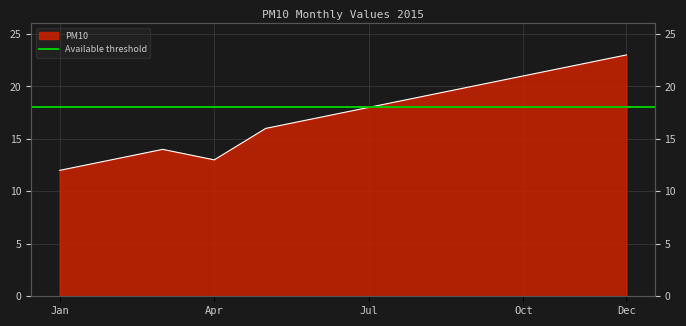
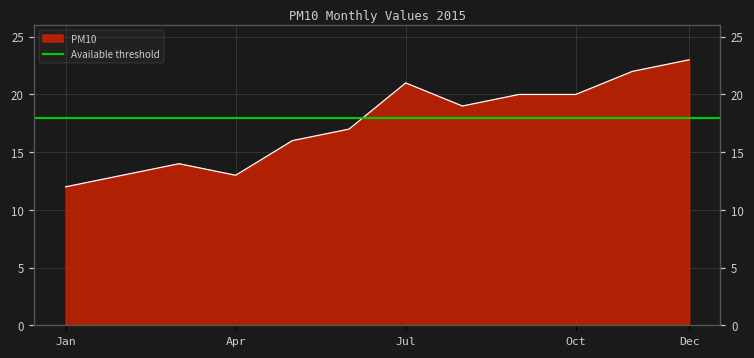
  {
    "Jan": 12,
    "Apr": 13,
-   "Jul": 18,
-   "Oct": 21,
+   "Jul": 21,
+   "Oct": 20,
    "Dec": 23
  }
